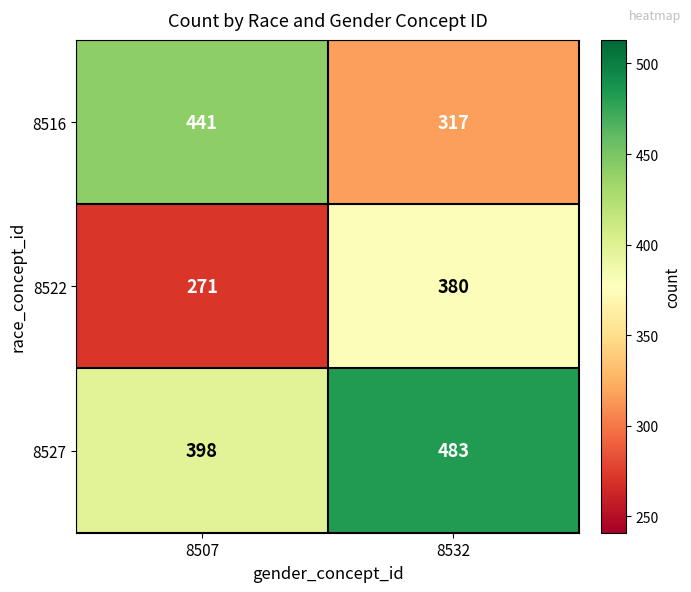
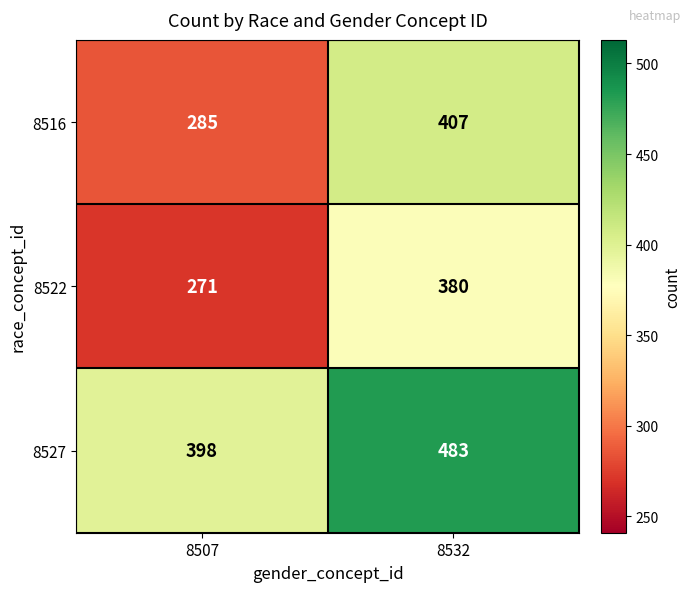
  {
    "8516": {
-     "8507": 441,
-     "8532": 317
+     "8507": 285,
+     "8532": 407
    },
    "8522": {
      "8507": 271,
      "8532": 380
    },
    "8527": {
      "8507": 398,
      "8532": 483
    }
  }
